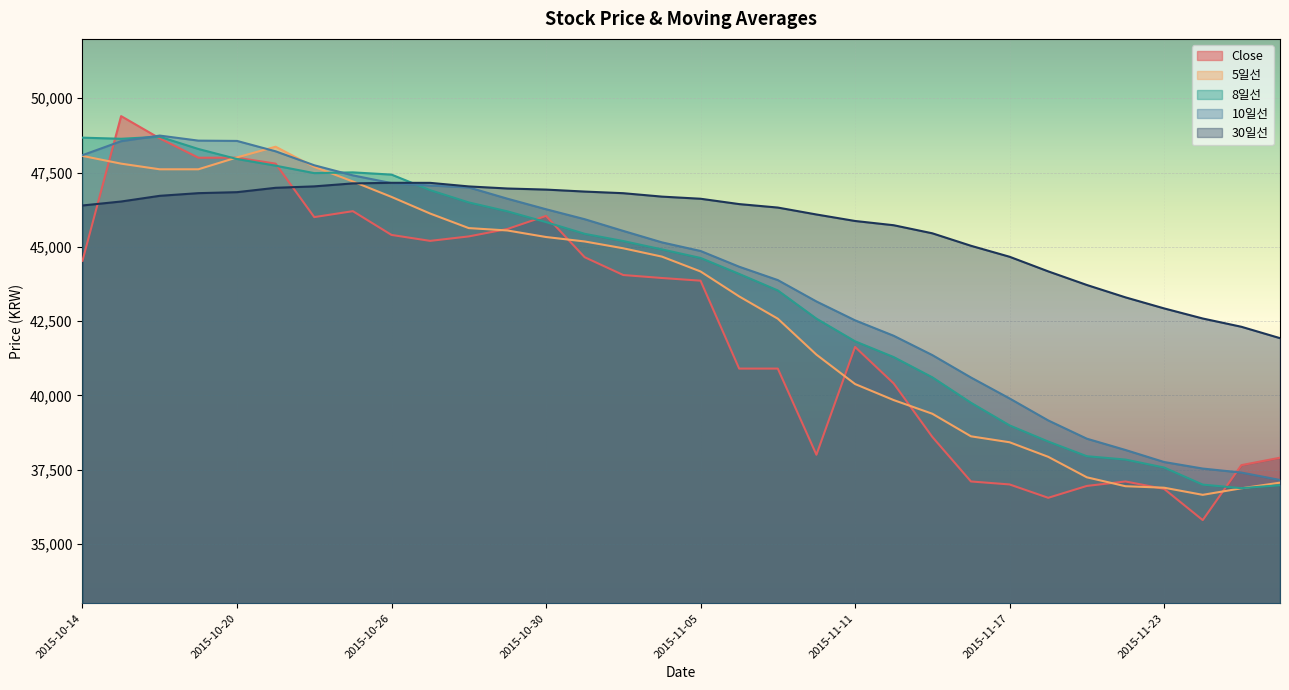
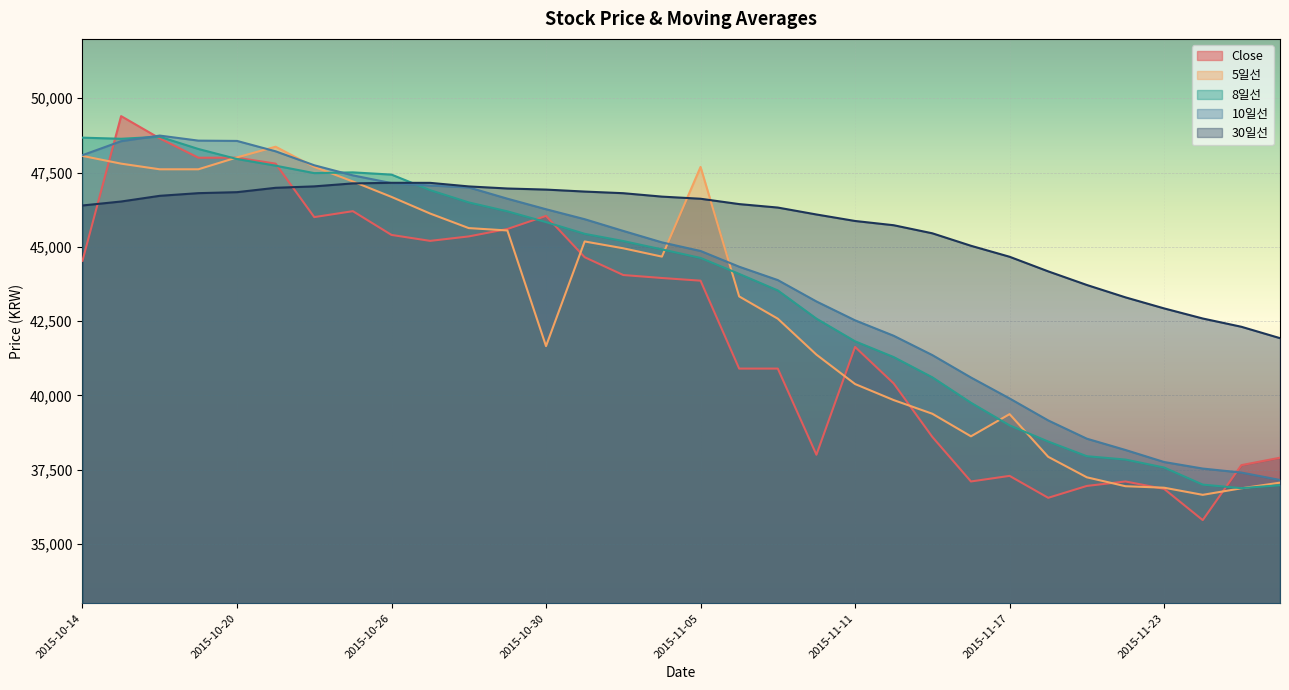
  {
    "Close": {
      "2015-10-14": "44,500",
      "2015-10-26": "45,400",
      "2015-10-30": "46,000",
      "2015-11-05": "43,900",
      "2015-11-11": "41,600",
-     "2015-11-17": "37,000"
+     "2015-11-17": "37,300"
    },
    "5일선": {
      "2015-10-26": "46,700",
-     "2015-10-30": "45,300",
-     "2015-11-05": "44,200",
+     "2015-10-30": "41,700",
+     "2015-11-05": "47,700",
      "2015-11-11": "40,400",
-     "2015-11-17": "38,400"
+     "2015-11-17": "39,400"
    }
  }
